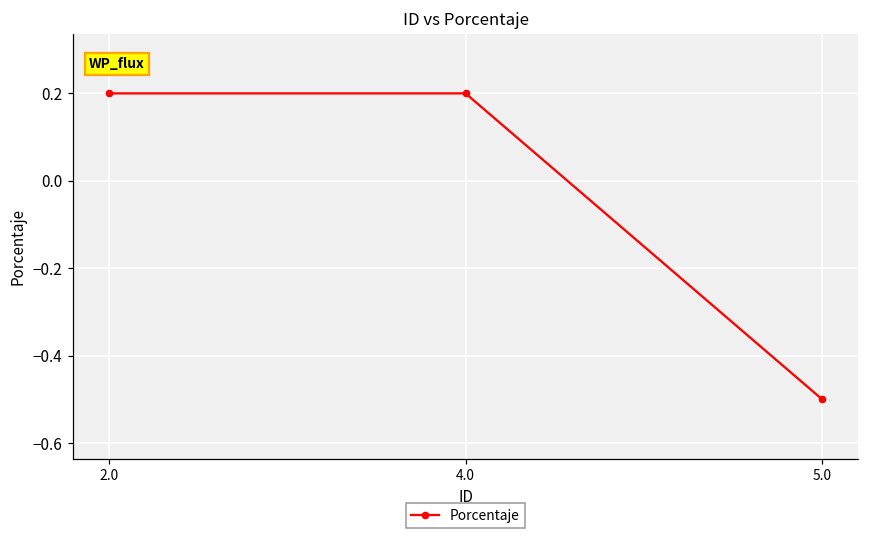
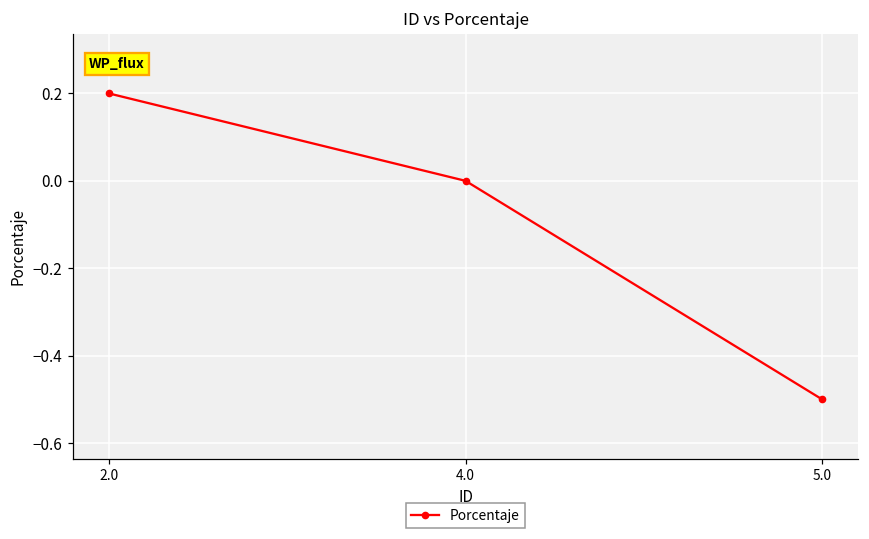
  {
    "2.0": 0.2,
-   "4.0": 0.2,
+   "4.0": 0.0,
    "5.0": -0.5
  }
